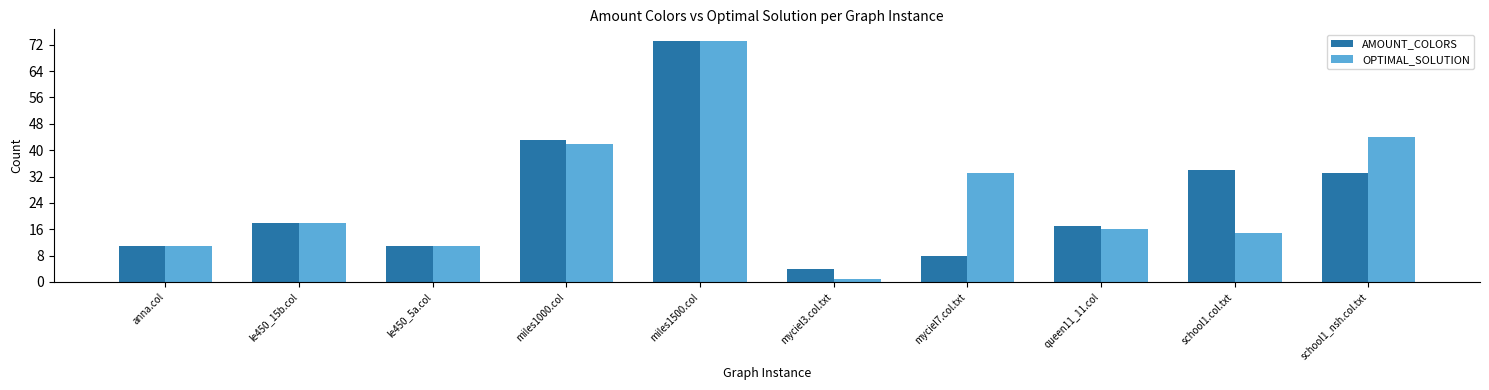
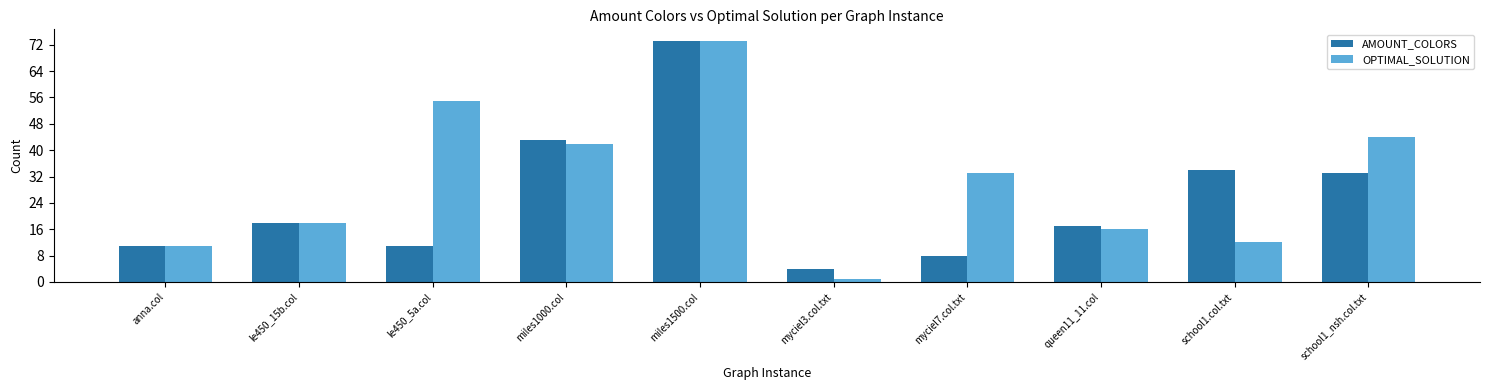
  {
    "AMOUNT_COLORS": {
      "anna.col": 11,
      "le450_15b.col": 18,
      "le450_5a.col": 11,
      "miles1000.col": 43,
      "miles1500.col": 73,
      "myciel3.col.txt": 4,
      "myciel7.col.txt": 8,
      "queen11_11.col": 17,
      "school1.col.txt": 34,
      "school1_nsh.col.txt": 33
    },
    "OPTIMAL_SOLUTION": {
      "anna.col": 11,
      "le450_15b.col": 18,
-     "le450_5a.col": 11,
+     "le450_5a.col": 55,
      "miles1000.col": 42,
      "miles1500.col": 73,
      "myciel3.col.txt": 1,
      "myciel7.col.txt": 33,
      "queen11_11.col": 16,
-     "school1.col.txt": 15,
+     "school1.col.txt": 12,
      "school1_nsh.col.txt": 44
    }
  }
